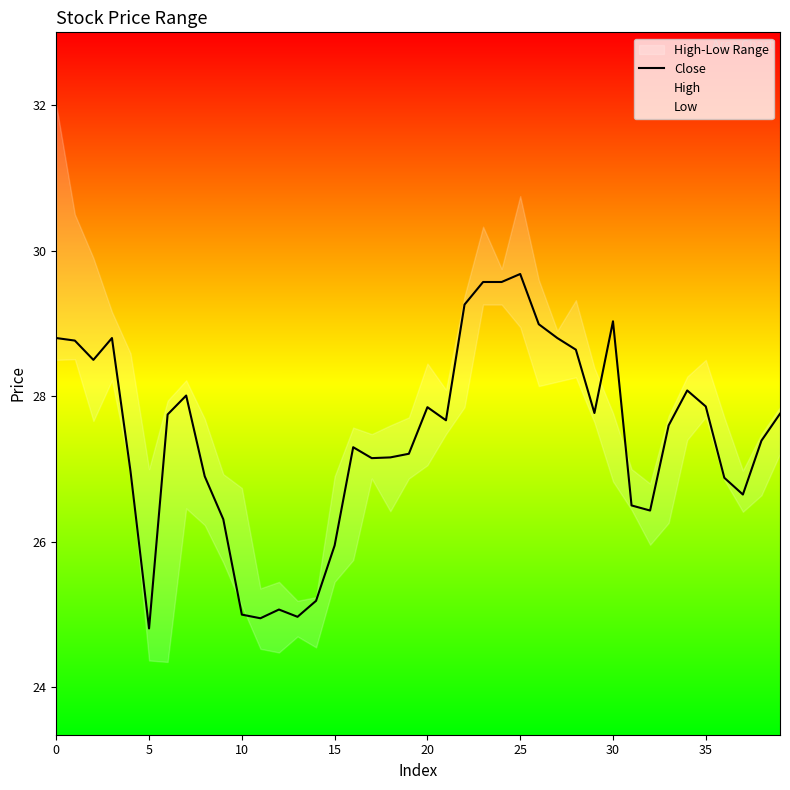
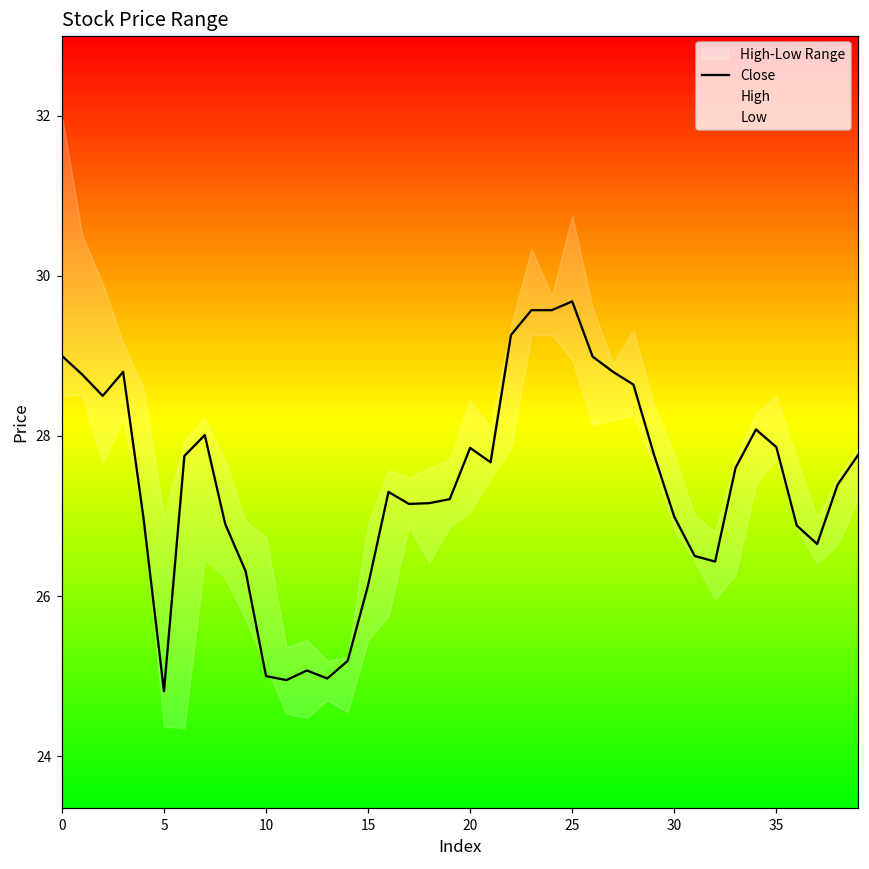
  {
    "Close": {
-     "0": 28.8,
+     "0": 29.0,
      "5": 24.8,
      "10": 25.0,
-     "15": 26.0,
+     "15": 26.1,
      "20": 27.9,
      "25": 29.7,
-     "30": 29.0,
+     "30": 27.0,
      "35": 27.9
    }
  }
